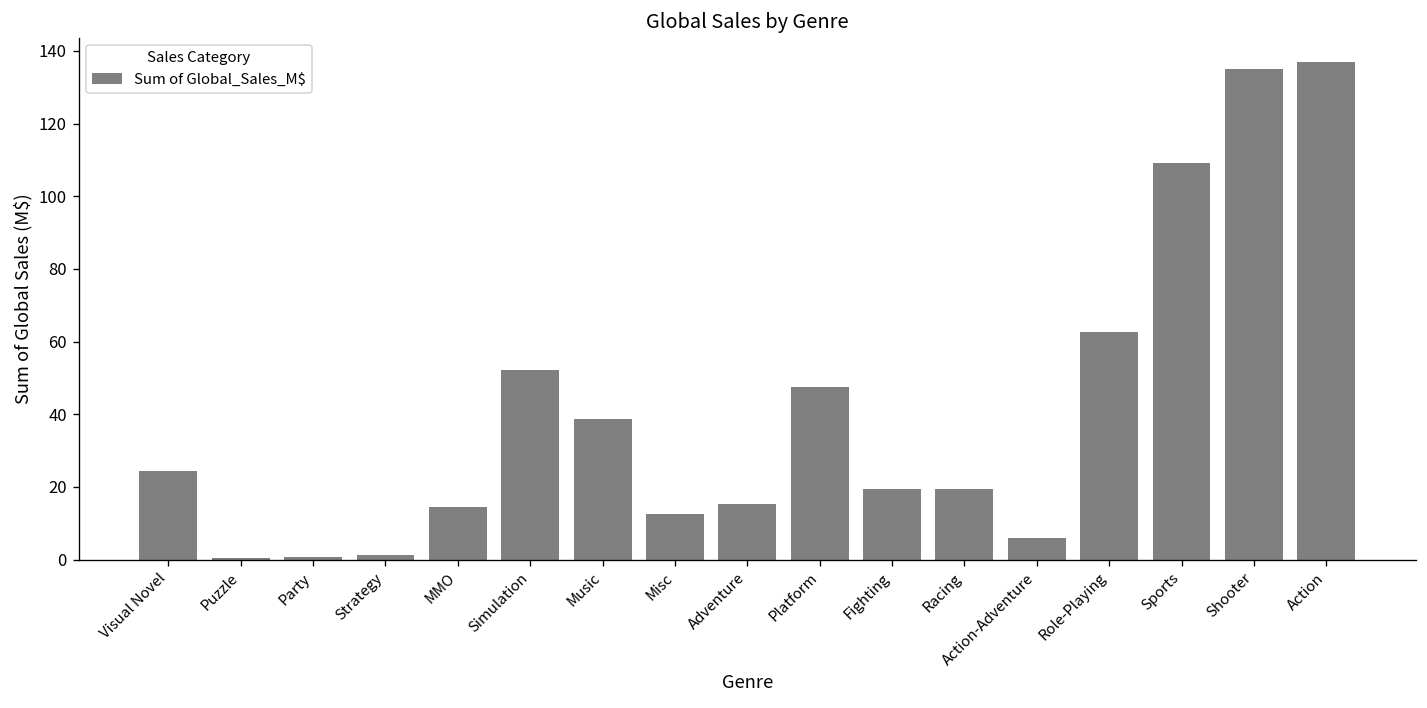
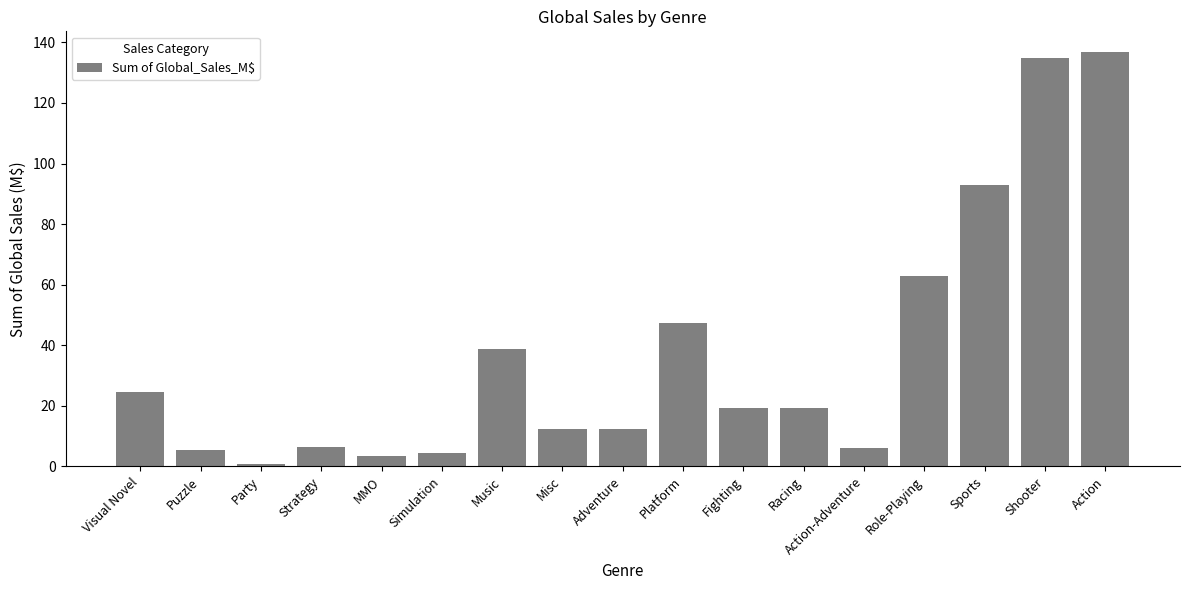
  {
    "Visual Novel": 24,
-   "Puzzle": 1,
-   "Strategy": 1,
-   "MMO": 15,
-   "Simulation": 52,
+   "Puzzle": 5,
+   "Strategy": 6,
+   "MMO": 4,
+   "Simulation": 5,
    "Music": 39,
    "Misc": 12,
-   "Adventure": 15,
+   "Adventure": 12,
    "Platform": 47,
    "Fighting": 19,
    "Racing": 19,
    "Action-Adventure": 6,
    "Role-Playing": 63,
-   "Sports": 109,
+   "Sports": 93,
    "Shooter": 135,
    "Action": 137
  }
